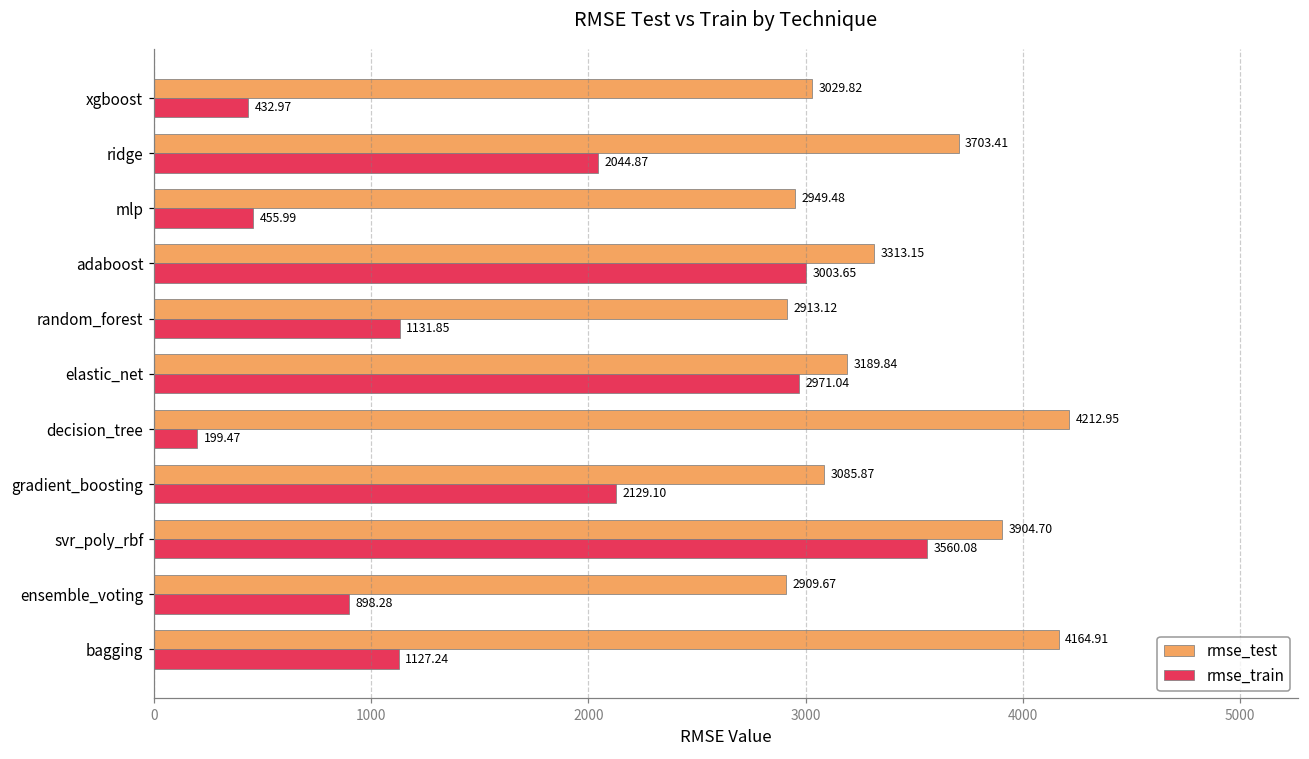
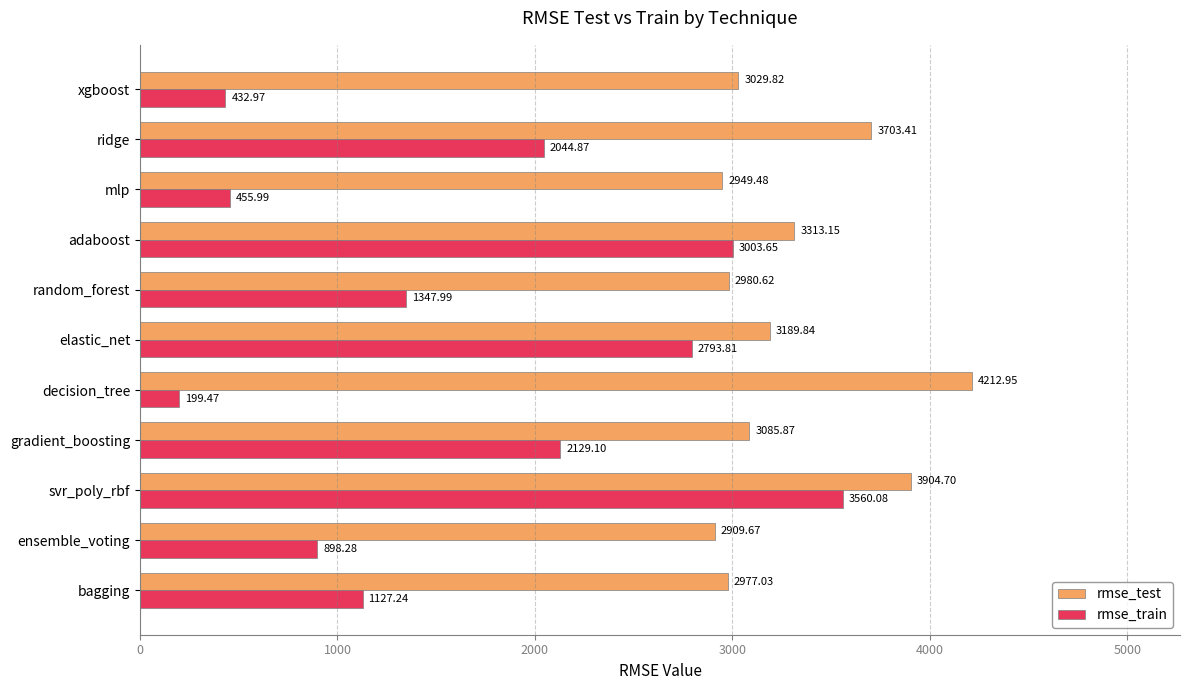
  {
    "rmse_test": {
      "xgboost": 3029.82,
      "ridge": 3703.41,
      "mlp": 2949.48,
      "adaboost": 3313.15,
-     "random_forest": 2913.12,
+     "random_forest": 2980.62,
      "elastic_net": 3189.84,
      "decision_tree": 4212.95,
      "gradient_boosting": 3085.87,
      "svr_poly_rbf": 3904.70,
      "ensemble_voting": 2909.67,
-     "bagging": 4164.91
+     "bagging": 2977.03
    },
    "rmse_train": {
      "xgboost": 432.97,
      "ridge": 2044.87,
      "mlp": 455.99,
      "adaboost": 3003.65,
-     "random_forest": 1131.85,
-     "elastic_net": 2971.04,
+     "random_forest": 1347.99,
+     "elastic_net": 2793.81,
      "decision_tree": 199.47,
      "gradient_boosting": 2129.10,
      "svr_poly_rbf": 3560.08,
      "ensemble_voting": 898.28,
      "bagging": 1127.24
    }
  }
